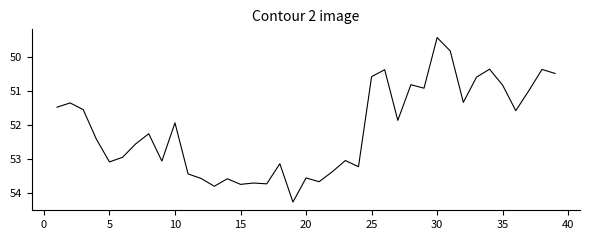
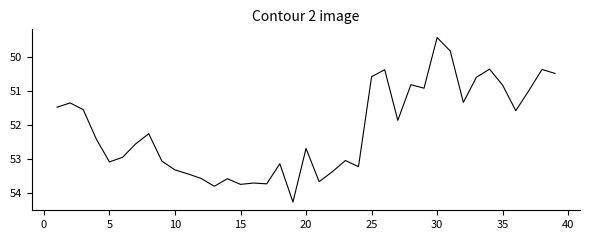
  {
    "5": 53.1,
-   "10": 51.9,
+   "10": 53.3,
    "15": 53.7,
-   "20": 53.6,
+   "20": 52.7,
    "25": 50.6,
    "30": 49.4,
    "35": 50.8
  }
